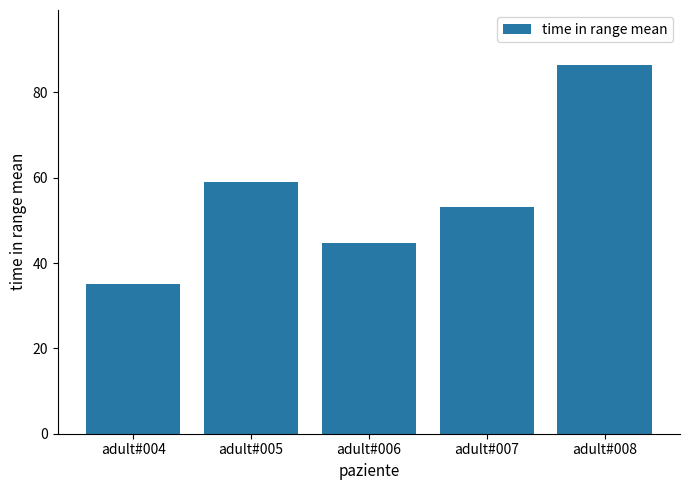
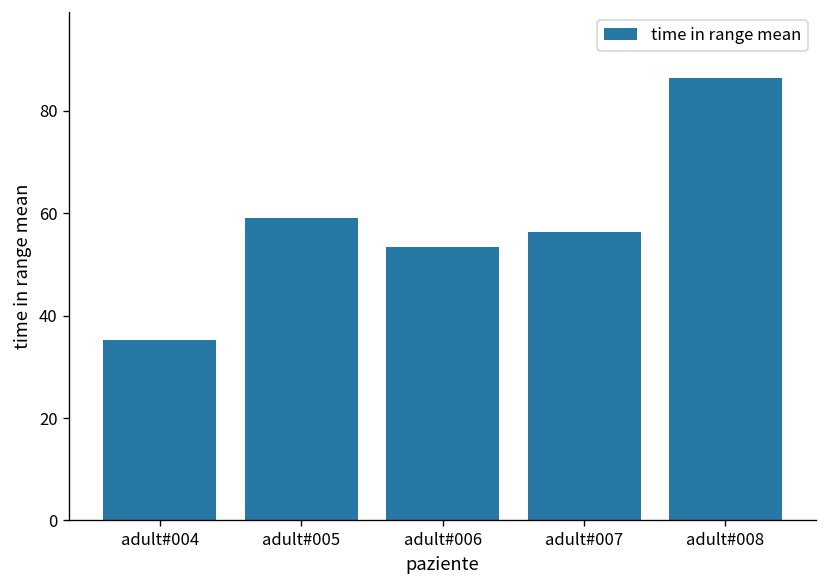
  {
    "adult#004": 35,
    "adult#005": 59,
-   "adult#006": 45,
-   "adult#007": 53,
+   "adult#006": 53,
+   "adult#007": 56,
    "adult#008": 86
  }
